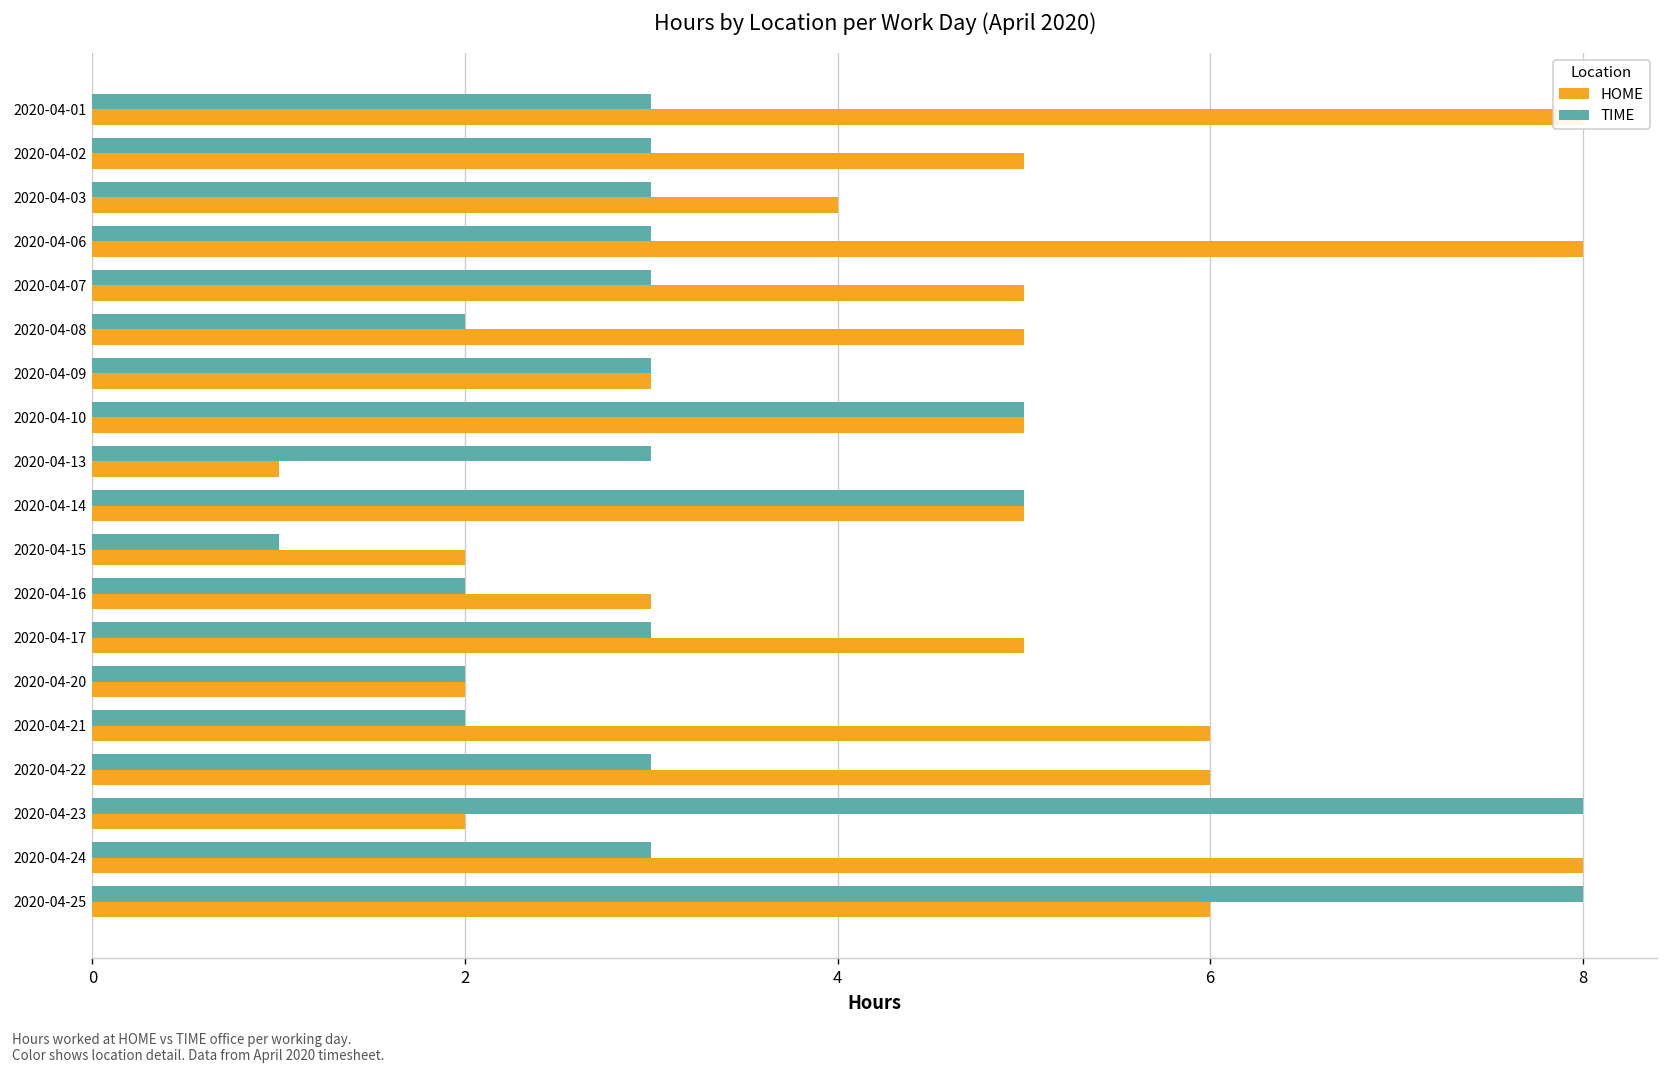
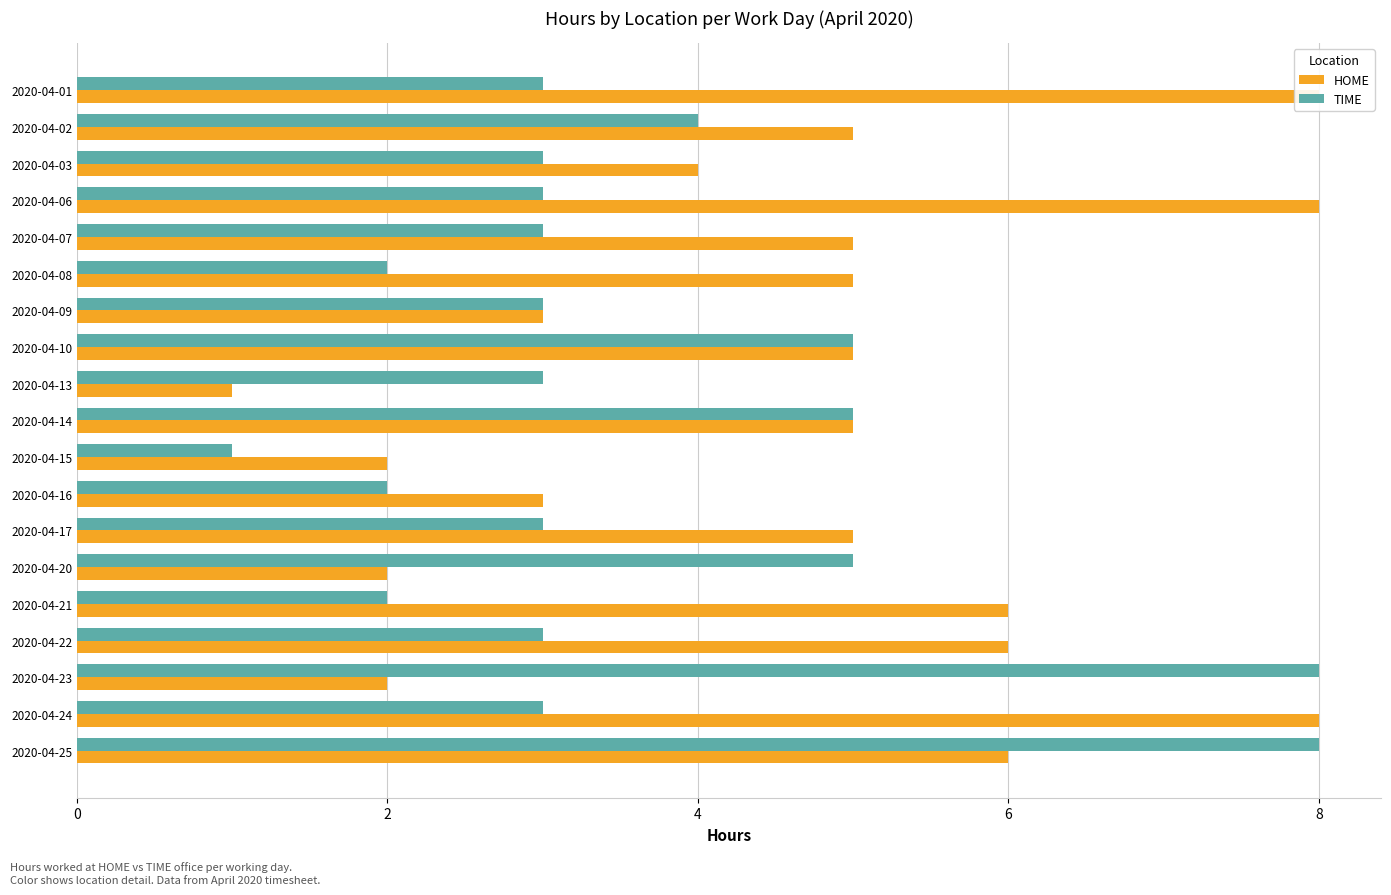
  {
    "HOME": {
      "2020-04-02": 5,
      "2020-04-03": 4,
      "2020-04-06": 8,
      "2020-04-07": 5,
      "2020-04-08": 5,
      "2020-04-09": 3,
      "2020-04-10": 5,
      "2020-04-13": 1,
      "2020-04-14": 5,
      "2020-04-15": 2,
      "2020-04-16": 3,
      "2020-04-17": 5,
      "2020-04-20": 2,
      "2020-04-21": 6,
      "2020-04-22": 6,
      "2020-04-23": 2,
      "2020-04-24": 8,
      "2020-04-25": 6
    },
    "TIME": {
      "2020-04-01": 3,
-     "2020-04-02": 3,
+     "2020-04-02": 4,
      "2020-04-03": 3,
      "2020-04-06": 3,
      "2020-04-07": 3,
      "2020-04-08": 2,
      "2020-04-09": 3,
      "2020-04-10": 5,
      "2020-04-13": 3,
      "2020-04-14": 5,
      "2020-04-15": 1,
      "2020-04-16": 2,
      "2020-04-17": 3,
-     "2020-04-20": 2,
+     "2020-04-20": 5,
      "2020-04-21": 2,
      "2020-04-22": 3,
      "2020-04-23": 8,
      "2020-04-24": 3,
      "2020-04-25": 8
    }
  }
